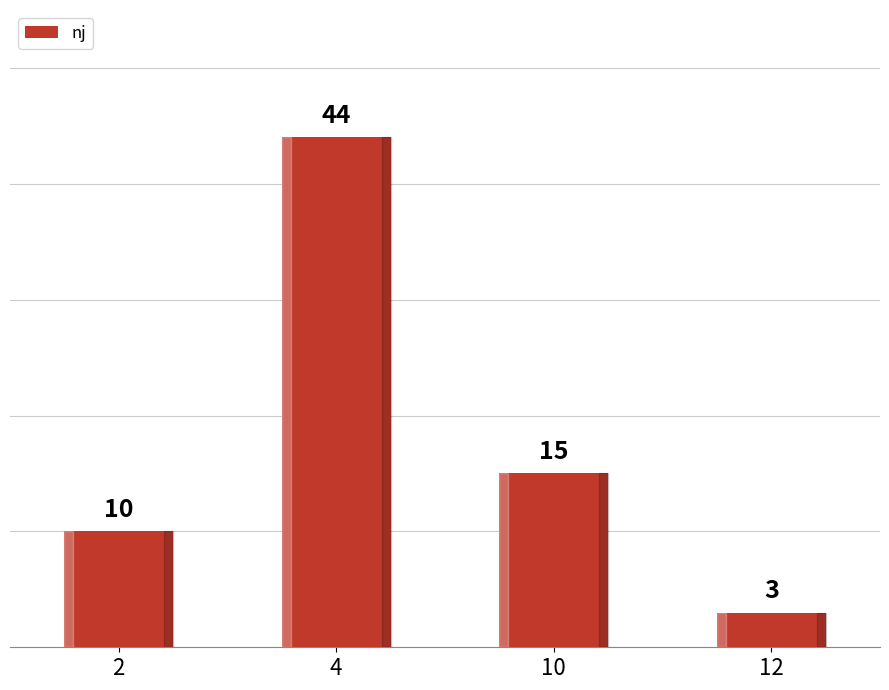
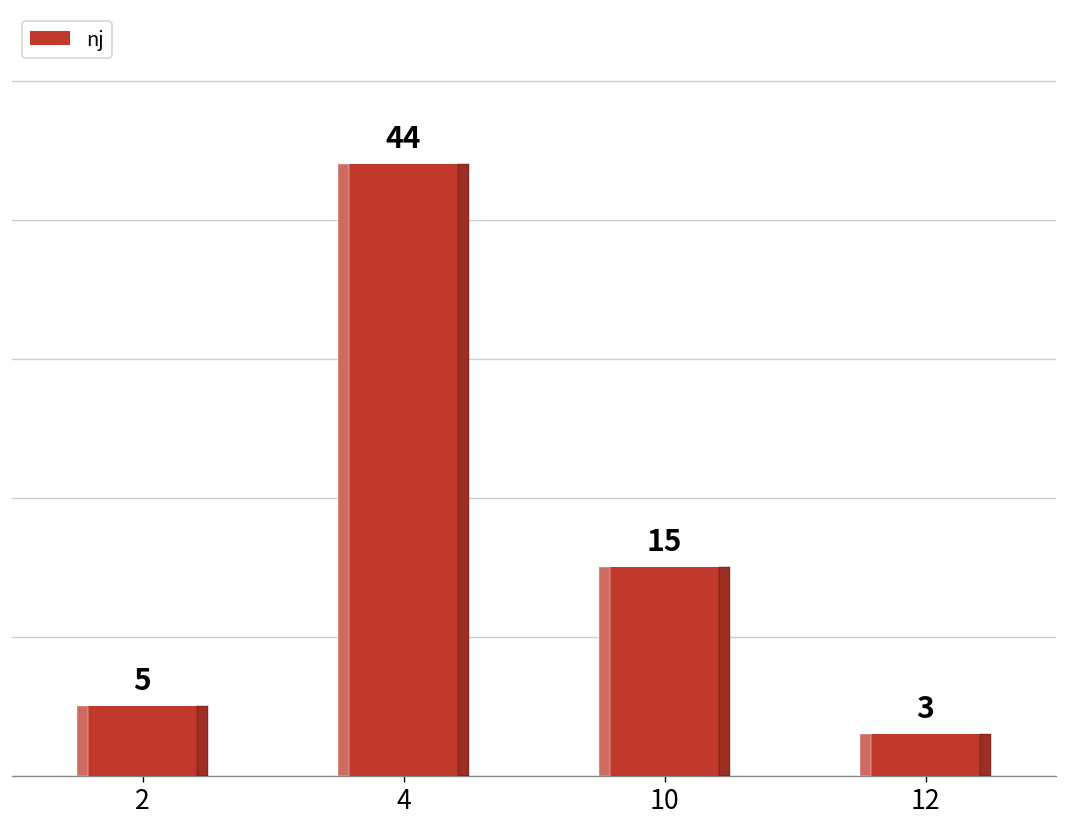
  {
-   "2": 10,
+   "2": 5,
    "4": 44,
    "10": 15,
    "12": 3
  }
